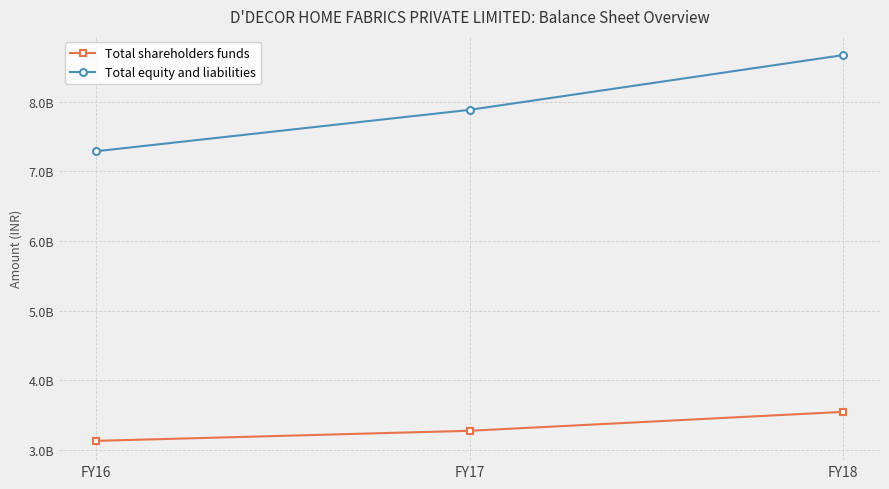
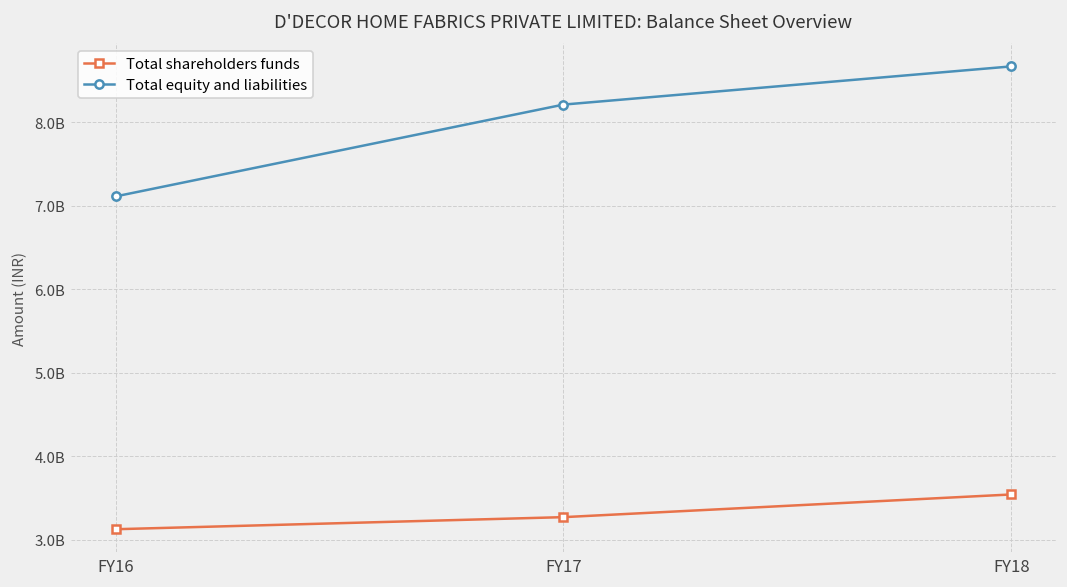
  {
    "Total shareholders funds": {
      "FY16": 3100000000,
      "FY17": 3300000000,
      "FY18": 3500000000
    },
    "Total equity and liabilities": {
-     "FY16": 7300000000,
-     "FY17": 7900000000,
+     "FY16": 7100000000,
+     "FY17": 8200000000,
      "FY18": 8700000000
    }
  }
